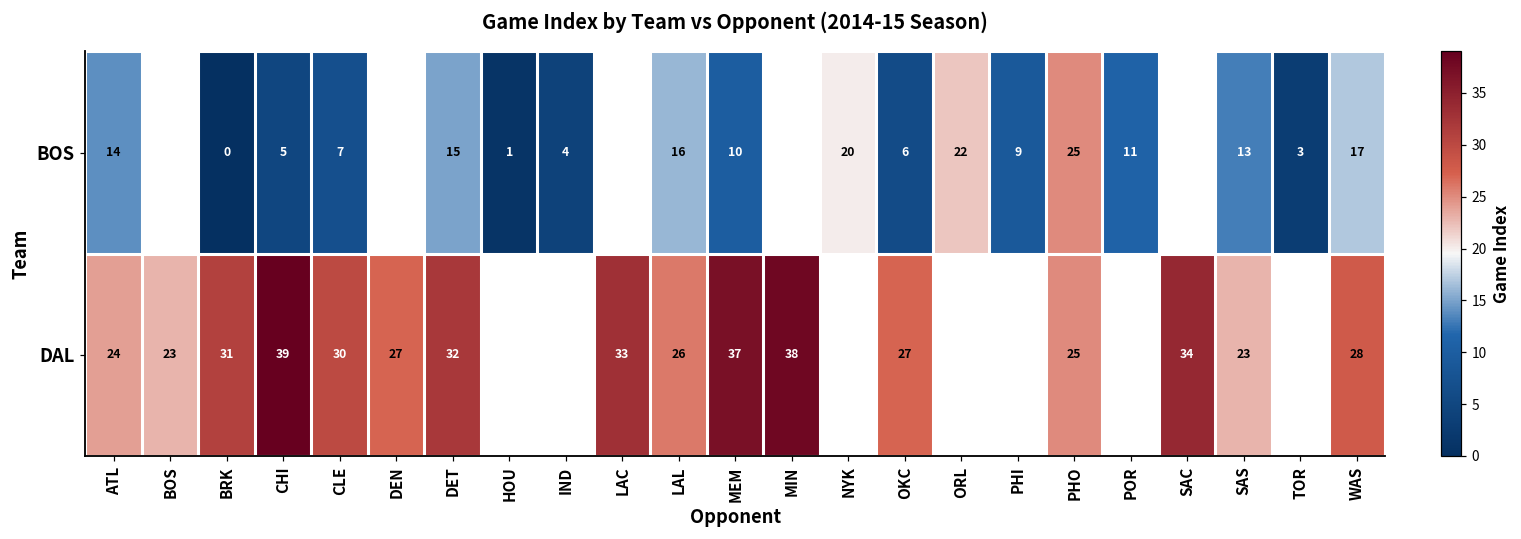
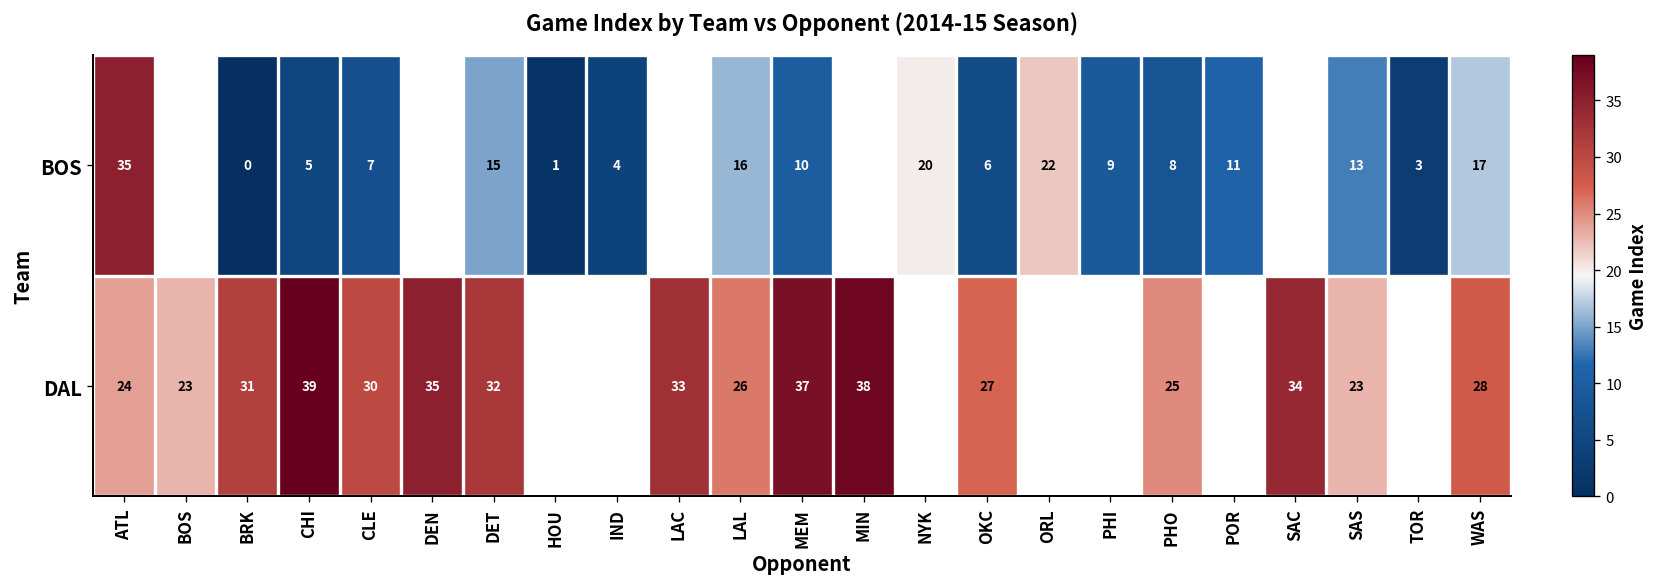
  {
    "BOS": {
-     "ATL": 14,
+     "ATL": 35,
      "BRK": 0,
      "CHI": 5,
      "CLE": 7,
      "DET": 15,
      "HOU": 1,
      "IND": 4,
      "LAL": 16,
      "MEM": 10,
      "NYK": 20,
      "OKC": 6,
      "ORL": 22,
      "PHI": 9,
-     "PHO": 25,
+     "PHO": 8,
      "POR": 11,
      "SAS": 13,
      "TOR": 3,
      "WAS": 17
    },
    "DAL": {
      "ATL": 24,
      "BOS": 23,
      "BRK": 31,
      "CHI": 39,
      "CLE": 30,
-     "DEN": 27,
+     "DEN": 35,
      "DET": 32,
      "LAC": 33,
      "LAL": 26,
      "MEM": 37,
      "MIN": 38,
      "OKC": 27,
      "PHO": 25,
      "SAC": 34,
      "SAS": 23,
      "WAS": 28
    }
  }
